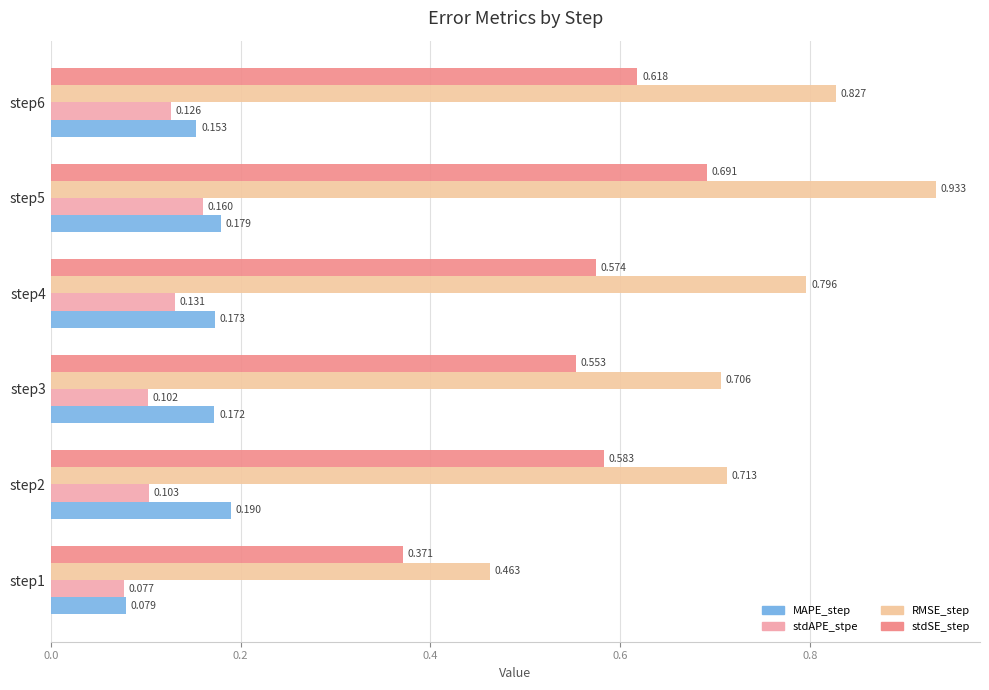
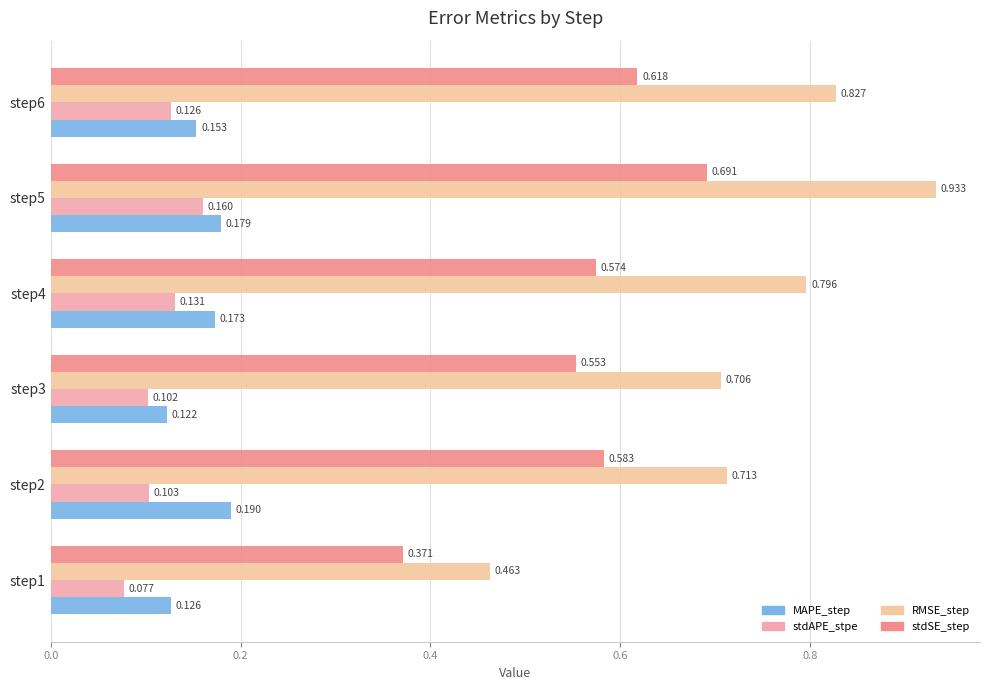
  {
    "MAPE_step": {
      "step6": 0.153,
      "step5": 0.179,
      "step4": 0.173,
-     "step3": 0.172,
+     "step3": 0.122,
      "step2": 0.190,
-     "step1": 0.079
+     "step1": 0.126
    }
  }
